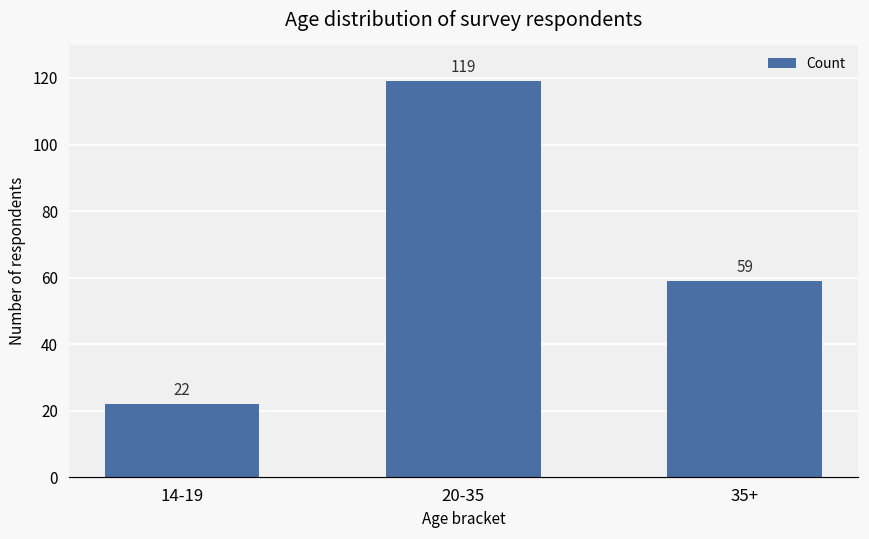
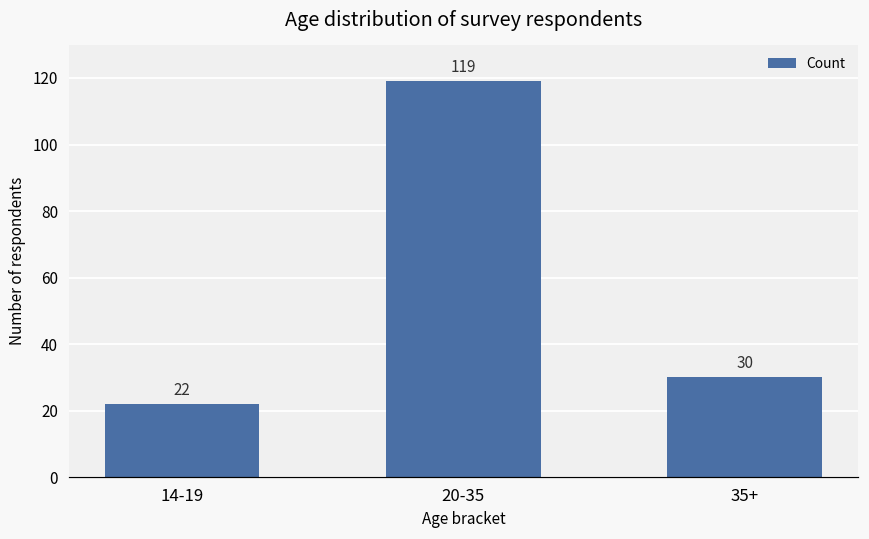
  {
    "14-19": 22,
    "20-35": 119,
-   "35+": 59
+   "35+": 30
  }
